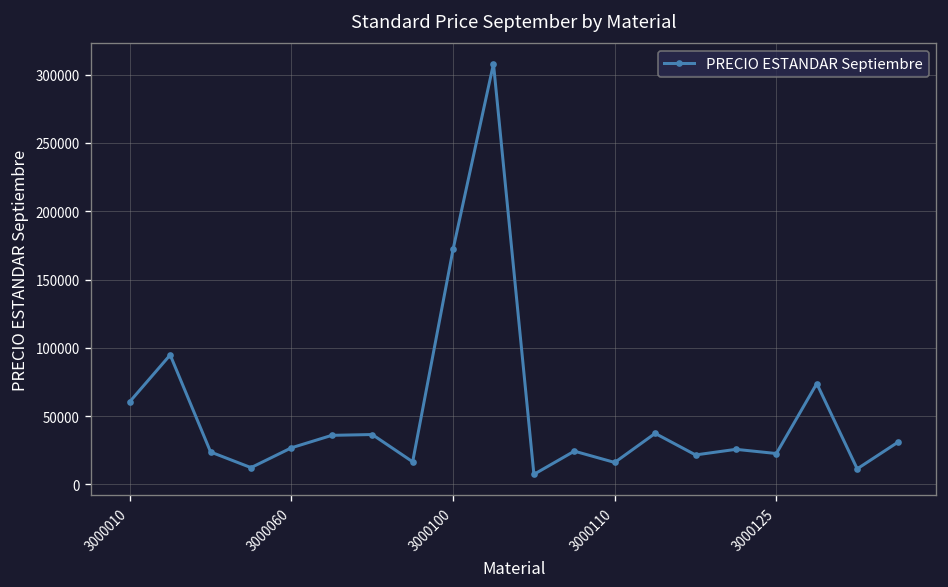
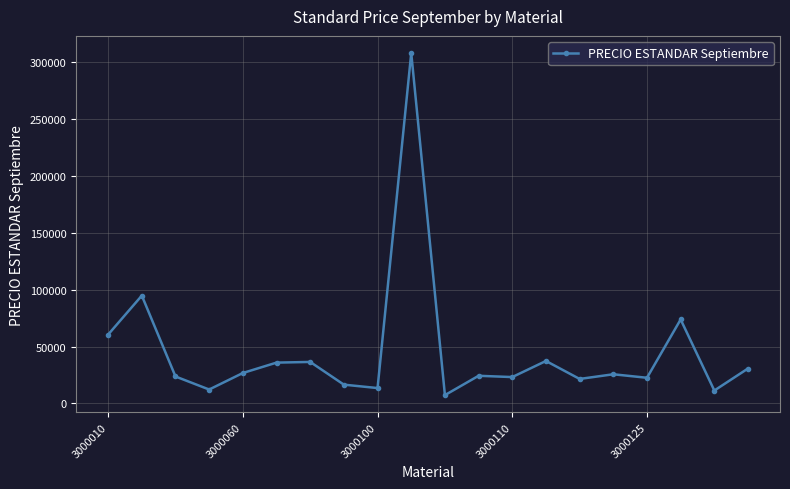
  {
    "3000010": 61000,
    "3000060": 27000,
-   "3000100": 172000,
-   "3000110": 16000,
+   "3000100": 14000,
+   "3000110": 23000,
    "3000125": 23000
  }
